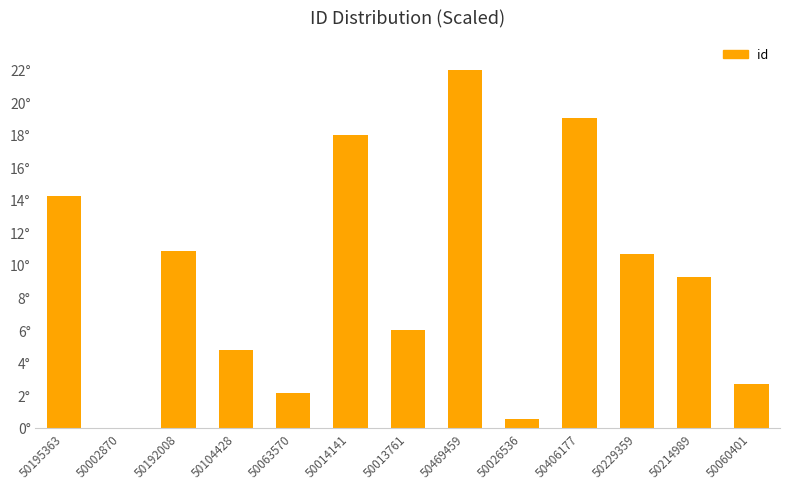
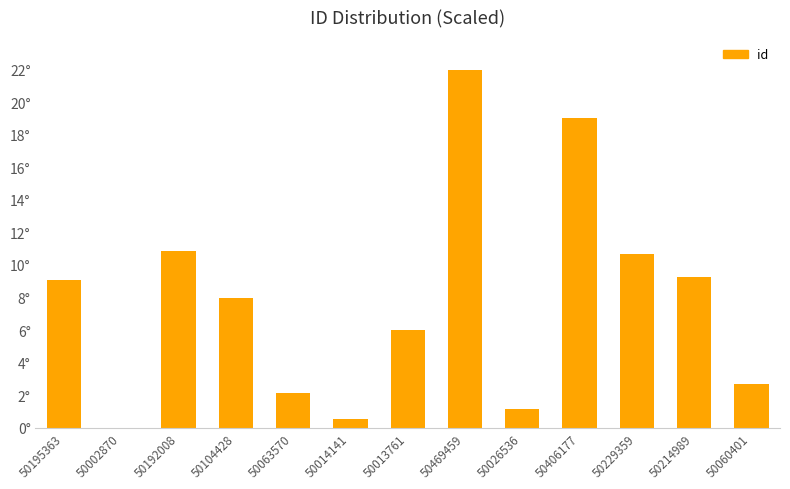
  {
-   "50195363": "14.2°",
+   "50195363": "9.1°",
    "50002870": "0.0°",
    "50192008": "10.8°",
-   "50104428": "4.8°",
+   "50104428": "8.0°",
    "50063570": "2.1°",
-   "50014141": "18.0°",
+   "50014141": "0.5°",
    "50013761": "6.0°",
    "50469459": "22.0°",
-   "50026536": "0.5°",
+   "50026536": "1.1°",
    "50406177": "19.0°",
    "50229359": "10.7°",
    "50214989": "9.3°",
    "50060401": "2.7°"
  }
